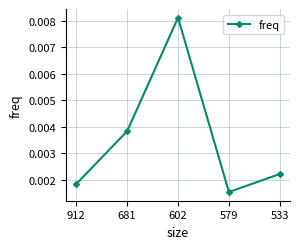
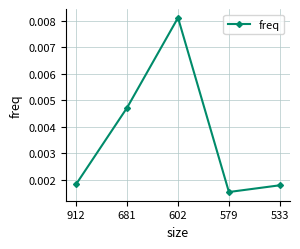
  {
    "912": 0.0018,
-   "681": 0.0038,
+   "681": 0.0047,
    "602": 0.0081,
    "579": 0.0015,
-   "533": 0.0022
+   "533": 0.0018
  }
